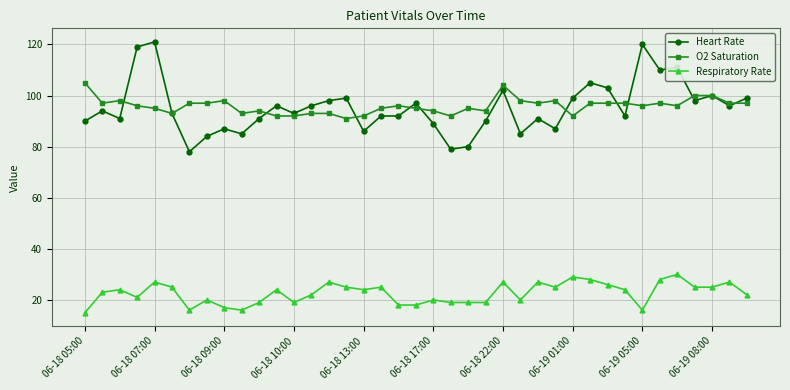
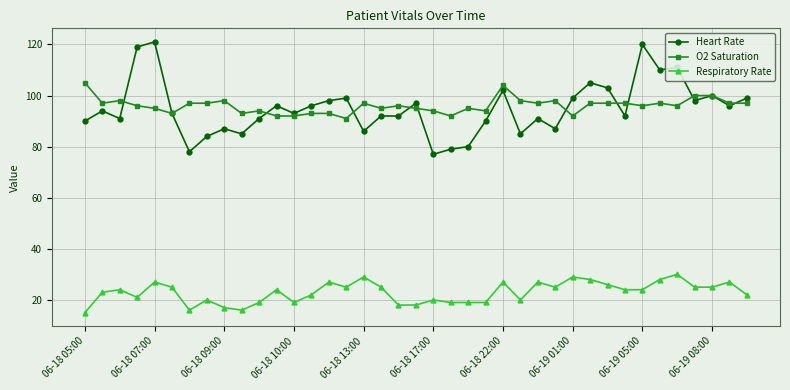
  {
    "Heart Rate": {
      "06-18 05:00": 90,
      "06-18 07:00": 121,
      "06-18 09:00": 87,
      "06-18 10:00": 93,
      "06-18 13:00": 86,
-     "06-18 17:00": 89,
+     "06-18 17:00": 77,
      "06-18 22:00": 102,
      "06-19 01:00": 99,
      "06-19 05:00": 120
    },
    "O2 Saturation": {
      "06-18 05:00": 105,
      "06-18 07:00": 95,
      "06-18 09:00": 98,
      "06-18 10:00": 92,
-     "06-18 13:00": 92,
+     "06-18 13:00": 97,
      "06-18 17:00": 94,
      "06-18 22:00": 104,
      "06-19 01:00": 92,
      "06-19 05:00": 96
    },
    "Respiratory Rate": {
      "06-18 05:00": 15,
      "06-18 07:00": 27,
      "06-18 09:00": 17,
      "06-18 10:00": 19,
-     "06-18 13:00": 24,
+     "06-18 13:00": 29,
      "06-18 17:00": 20,
      "06-18 22:00": 27,
      "06-19 01:00": 29,
-     "06-19 05:00": 16,
+     "06-19 05:00": 24,
      "06-19 08:00": 25
    }
  }
